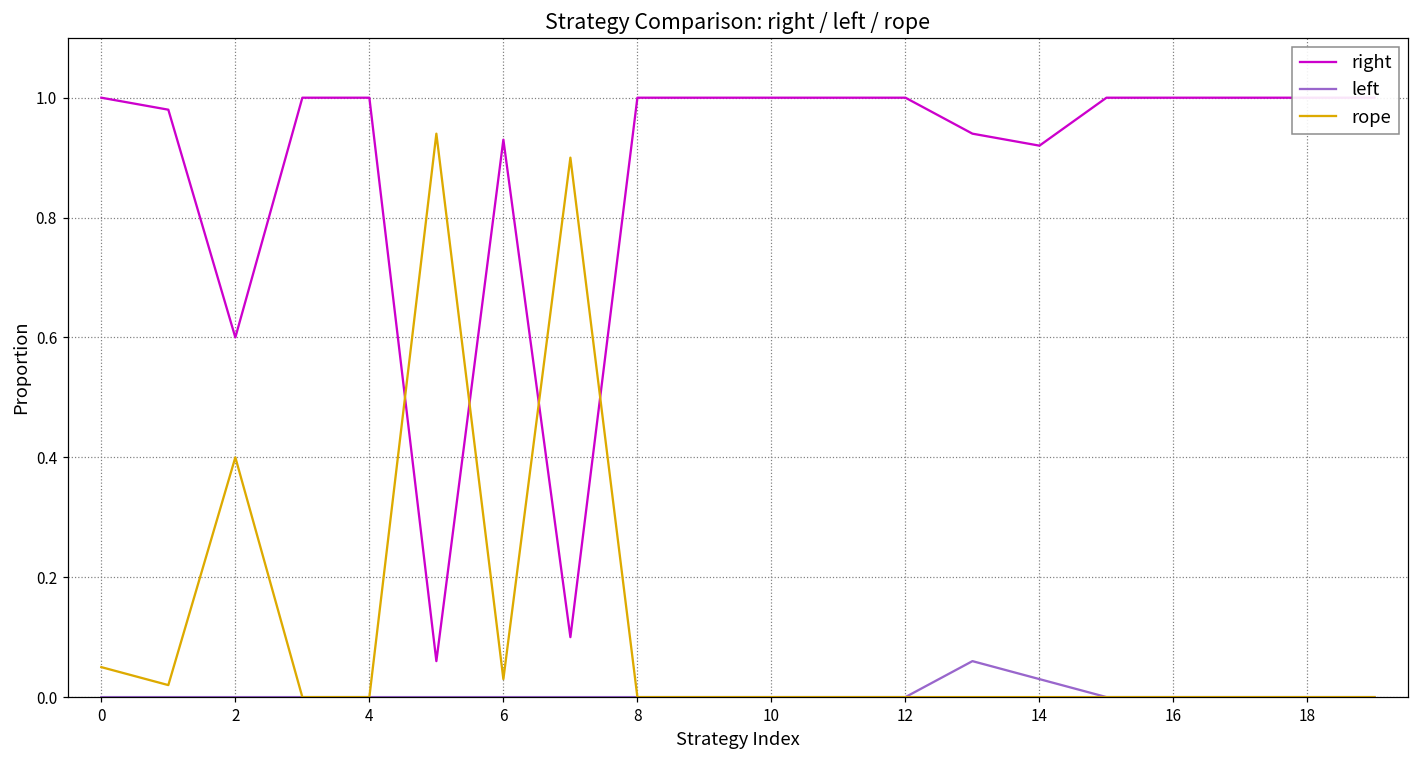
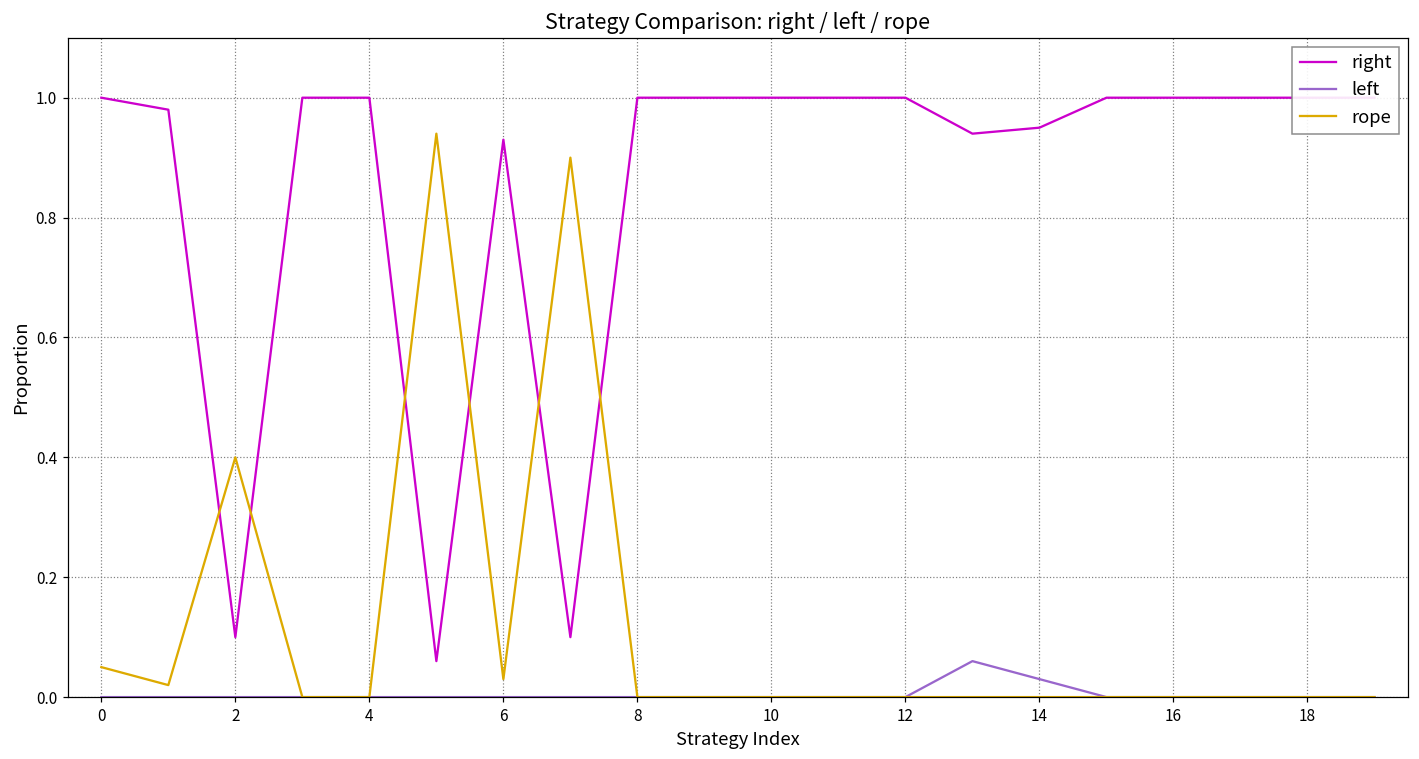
  {
    "right": {
      "0": 1.00,
-     "2": 0.6,
+     "2": 0.1,
      "4": 1.00,
      "6": 0.93,
      "8": 1.00,
      "10": 1.00,
      "12": 1.00,
-     "14": 0.92,
+     "14": 0.95,
      "16": 1.00
    },
    "left": {
      "0": 0.00,
      "2": 0.00,
      "6": 0.00,
      "14": 0.03
    },
    "rope": {
      "0": 0.05,
      "2": 0.40,
      "6": 0.03,
      "14": 0.00
    }
  }
